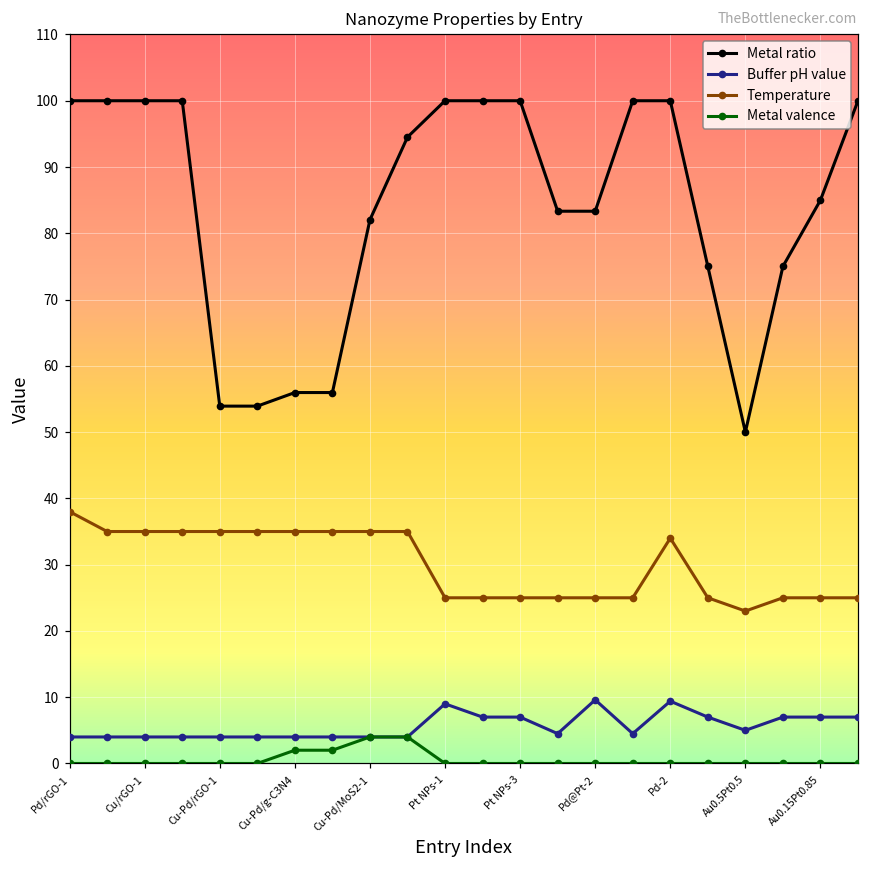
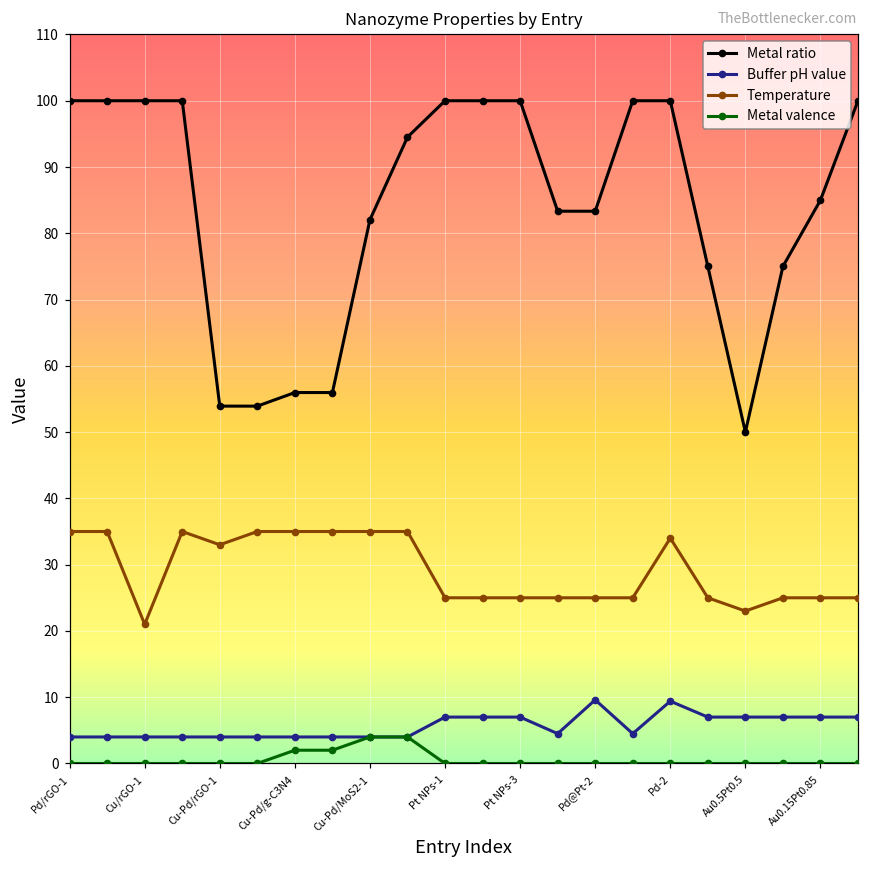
  {
    "Metal ratio": {
      "Pd/rGO-1": 100,
      "Cu/rGO-1": 100,
      "Cu-Pd/rGO-1": 54,
      "Cu-Pd/g-C3N4": 56,
      "Cu-Pd/MoS2-1": 82,
      "Pt NPs-1": 100,
      "Pt NPs-3": 100,
      "Pd@Pt-2": 83,
      "Pd-2": 100,
      "Au0.5Pt0.5": 50,
      "Au0.15Pt0.85": 85
    },
    "Buffer pH value": {
      "Pd/rGO-1": 4,
      "Cu/rGO-1": 4,
      "Cu-Pd/rGO-1": 4,
      "Cu-Pd/g-C3N4": 4,
-     "Pt NPs-1": 9,
+     "Pt NPs-1": 7,
      "Pt NPs-3": 7,
      "Pd@Pt-2": 10,
      "Pd-2": 9,
-     "Au0.5Pt0.5": 5,
+     "Au0.5Pt0.5": 7,
      "Au0.15Pt0.85": 7
    },
    "Temperature": {
-     "Pd/rGO-1": 38,
-     "Cu/rGO-1": 35,
-     "Cu-Pd/rGO-1": 35,
+     "Pd/rGO-1": 35,
+     "Cu/rGO-1": 21,
+     "Cu-Pd/rGO-1": 33,
      "Cu-Pd/g-C3N4": 35,
      "Cu-Pd/MoS2-1": 35,
      "Pt NPs-1": 25,
      "Pt NPs-3": 25,
      "Pd@Pt-2": 25,
      "Pd-2": 34,
      "Au0.5Pt0.5": 23,
      "Au0.15Pt0.85": 25
    },
    "Metal valence": {
      "Pd/rGO-1": 0,
      "Cu/rGO-1": 0,
      "Cu-Pd/rGO-1": 0,
      "Cu-Pd/g-C3N4": 2,
      "Pt NPs-1": 0,
      "Pt NPs-3": 0,
      "Pd@Pt-2": 0,
      "Pd-2": 0,
      "Au0.5Pt0.5": 0,
      "Au0.15Pt0.85": 0
    }
  }
